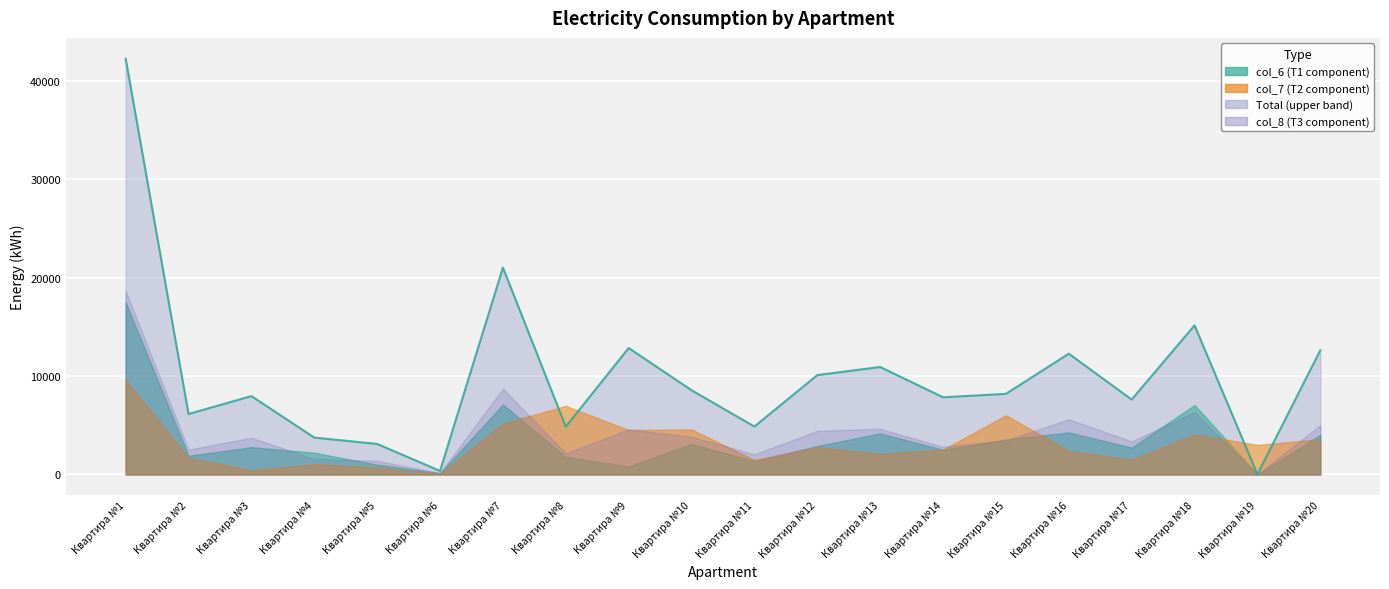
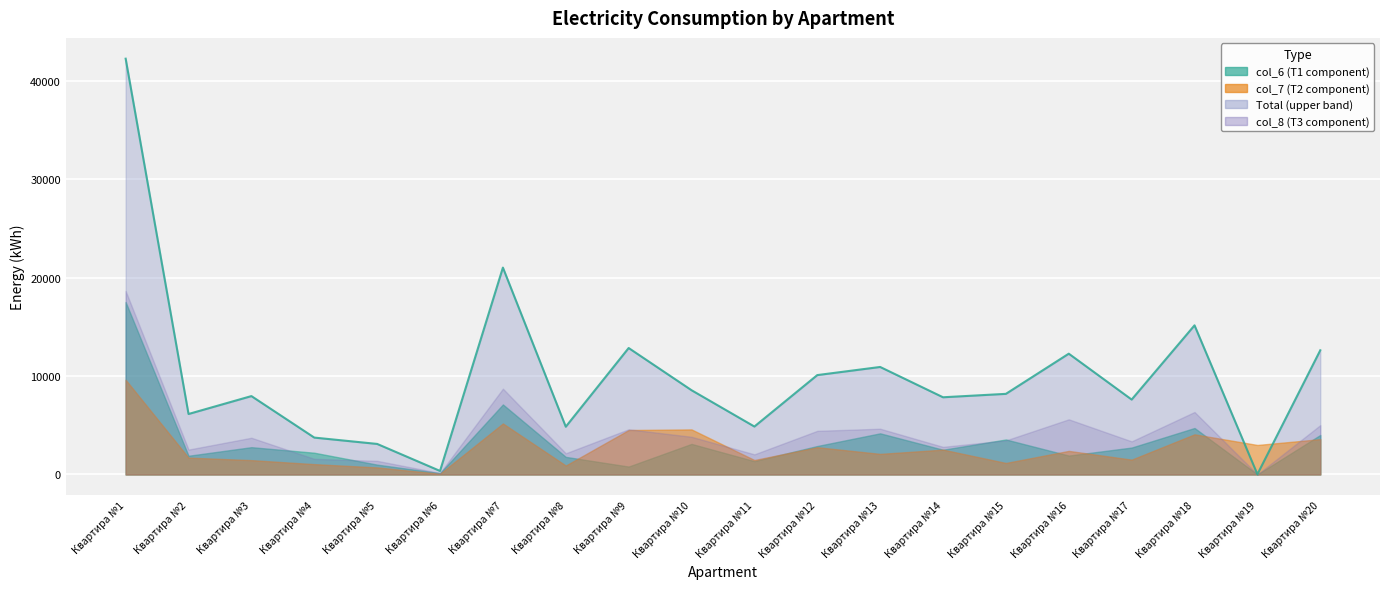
  {
    "col_6 (T1 component)": {
      "Квартира №1": 18000,
      "Квартира №3": 3000,
      "Квартира №4": 2000,
      "Квартира №5": 1000,
      "Квартира №7": 7000,
      "Квартира №8": 2000,
      "Квартира №9": 1000,
      "Квартира №10": 3000,
      "Квартира №13": 4000,
-     "Квартира №16": 4000,
+     "Квартира №16": 2000,
      "Квартира №17": 3000,
-     "Квартира №18": 7000,
+     "Квартира №18": 5000,
      "Квартира №20": 4000
    },
    "col_7 (T2 component)": {
      "Квартира №1": 10000,
-     "Квартира №3": 0,
+     "Квартира №3": 1000,
      "Квартира №4": 1000,
      "Квартира №5": 1000,
      "Квартира №7": 5000,
-     "Квартира №8": 7000,
+     "Квартира №8": 1000,
      "Квартира №10": 5000,
      "Квартира №13": 2000,
-     "Квартира №15": 6000,
+     "Квартира №15": 1000,
      "Квартира №16": 2000,
      "Квартира №17": 2000,
      "Квартира №18": 4000,
      "Квартира №19": 3000,
      "Квартира №20": 4000
    }
  }
